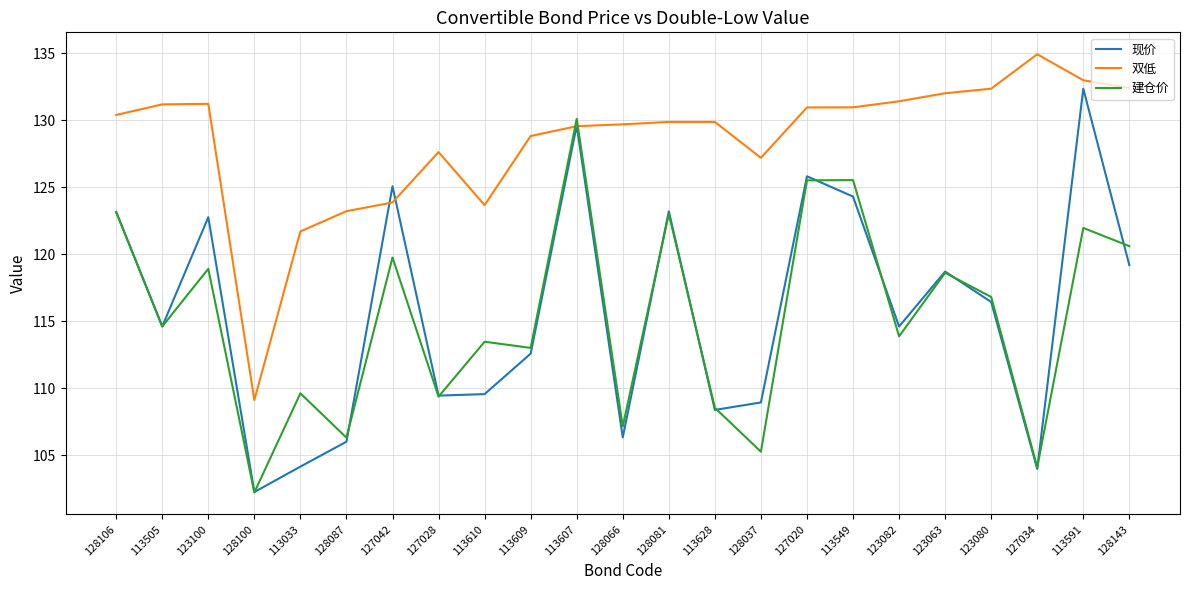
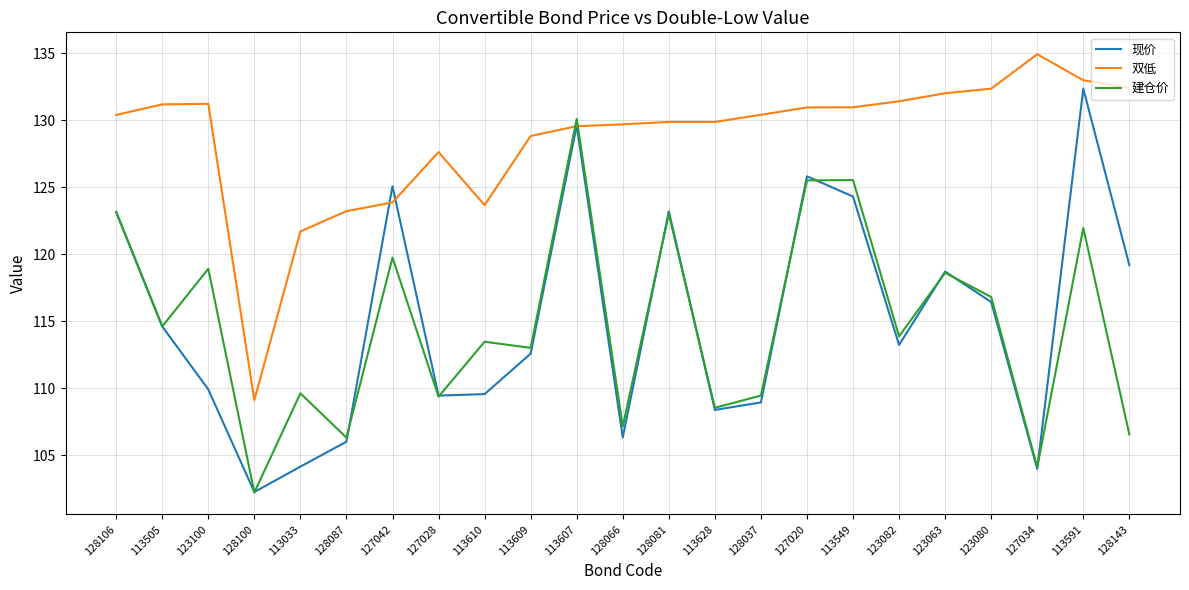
  {
    "现价": {
-     "123100": 122.8,
+     "123100": 109.9,
      "113033": 104.1,
      "128087": 106.0,
      "127042": 125.1,
      "113610": 109.6,
      "113609": 112.6,
      "128066": 106.3,
      "128081": 123.2,
      "128037": 108.9,
      "127020": 125.8,
      "113549": 124.3,
-     "123082": 114.6,
+     "123082": 113.2,
      "123080": 116.4,
      "113591": 132.3,
      "128143": 119.2
    },
    "双低": {
      "128106": 130.4,
      "113505": 131.2,
      "123100": 131.2,
      "128100": 109.1,
      "113033": 121.7,
      "128087": 123.2,
      "127042": 123.9,
      "127028": 127.6,
      "113610": 123.7,
      "113609": 128.8,
      "128066": 129.7,
      "128081": 129.9,
      "113628": 129.9,
-     "128037": 127.2,
+     "128037": 130.4,
      "127020": 130.9,
      "113549": 131.0,
      "123082": 131.4,
      "123063": 132.0,
      "123080": 132.3,
      "127034": 134.9,
      "113591": 133.0
    },
    "建仓价": {
      "123100": 118.9,
      "113033": 109.6,
      "128087": 106.3,
      "127042": 119.7,
      "113610": 113.5,
      "113609": 113.0,
      "113607": 130.1,
      "128066": 107.1,
      "128081": 123.0,
-     "128037": 105.3,
+     "128037": 109.4,
      "127020": 125.5,
      "113549": 125.5,
      "123082": 113.9,
      "123080": 116.8,
      "113591": 122.0,
-     "128143": 120.6
+     "128143": 106.5
    }
  }
